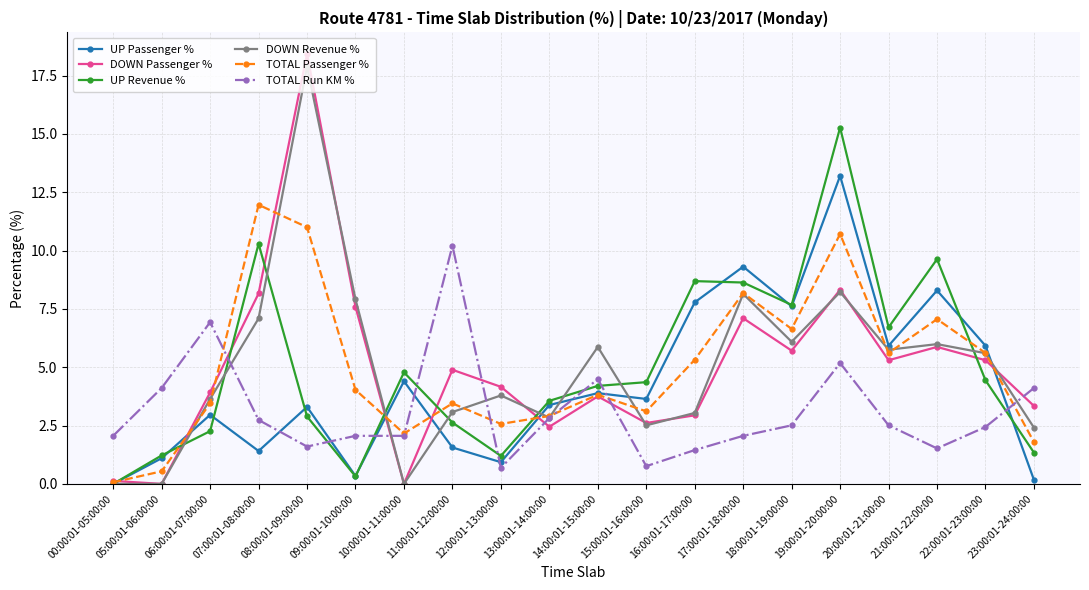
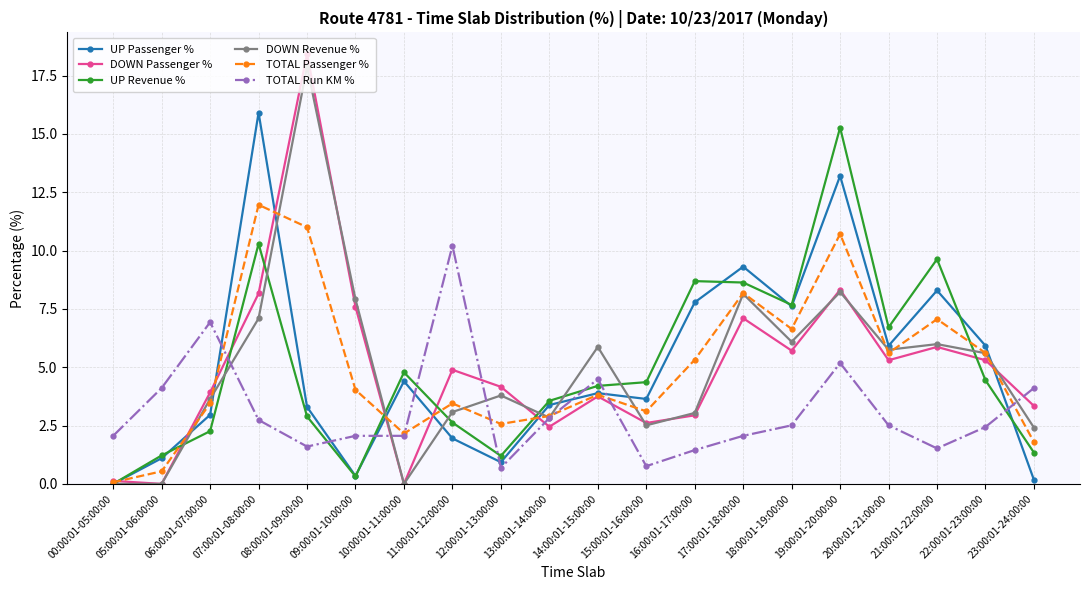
  {
    "UP Passenger %": {
      "05:00:01-06:00:00": 1.1,
      "06:00:01-07:00:00": 3.0,
-     "07:00:01-08:00:00": 1.4,
+     "07:00:01-08:00:00": 15.9,
      "08:00:01-09:00:00": 3.3,
      "10:00:01-11:00:00": 4.4,
-     "11:00:01-12:00:00": 1.6,
+     "11:00:01-12:00:00": 2.0,
      "12:00:01-13:00:00": 0.9,
      "13:00:01-14:00:00": 3.4,
      "15:00:01-16:00:00": 3.6,
      "16:00:01-17:00:00": 7.8,
      "17:00:01-18:00:00": 9.3,
      "19:00:01-20:00:00": 13.2,
      "20:00:01-21:00:00": 5.9,
      "21:00:01-22:00:00": 8.3,
      "22:00:01-23:00:00": 5.9,
      "23:00:01-24:00:00": 0.2
    },
    "DOWN Passenger %": {
      "06:00:01-07:00:00": 3.9,
      "07:00:01-08:00:00": 8.2,
      "09:00:01-10:00:00": 7.6,
      "11:00:01-12:00:00": 4.9,
      "12:00:01-13:00:00": 4.2,
      "13:00:01-14:00:00": 2.5,
      "17:00:01-18:00:00": 7.1,
      "18:00:01-19:00:00": 5.7,
      "20:00:01-21:00:00": 5.3,
      "21:00:01-22:00:00": 5.9,
      "22:00:01-23:00:00": 5.3,
      "23:00:01-24:00:00": 3.3
    },
    "UP Revenue %": {
      "05:00:01-06:00:00": 1.2,
      "06:00:01-07:00:00": 2.3,
      "07:00:01-08:00:00": 10.3,
      "08:00:01-09:00:00": 2.9,
      "10:00:01-11:00:00": 4.8,
      "11:00:01-12:00:00": 2.6,
      "12:00:01-13:00:00": 1.2,
      "13:00:01-14:00:00": 3.6,
      "14:00:01-15:00:00": 4.2,
      "15:00:01-16:00:00": 4.4,
      "16:00:01-17:00:00": 8.7,
      "17:00:01-18:00:00": 8.6,
      "19:00:01-20:00:00": 15.3,
      "20:00:01-21:00:00": 6.7,
      "21:00:01-22:00:00": 9.6,
      "22:00:01-23:00:00": 4.4,
      "23:00:01-24:00:00": 1.3
    },
    "DOWN Revenue %": {
      "06:00:01-07:00:00": 3.6,
      "07:00:01-08:00:00": 7.1,
      "09:00:01-10:00:00": 7.9,
      "11:00:01-12:00:00": 3.1,
      "12:00:01-13:00:00": 3.8,
      "14:00:01-15:00:00": 5.9,
      "18:00:01-19:00:00": 6.1,
      "20:00:01-21:00:00": 5.8,
      "21:00:01-22:00:00": 6.0,
      "23:00:01-24:00:00": 2.4
    },
    "TOTAL Passenger %": {
      "05:00:01-06:00:00": 0.5,
      "06:00:01-07:00:00": 3.5,
      "07:00:01-08:00:00": 12.0,
      "08:00:01-09:00:00": 11.0,
      "09:00:01-10:00:00": 4.0,
      "11:00:01-12:00:00": 3.5,
      "12:00:01-13:00:00": 2.6,
      "15:00:01-16:00:00": 3.1,
      "16:00:01-17:00:00": 5.3,
      "18:00:01-19:00:00": 6.6,
      "19:00:01-20:00:00": 10.7,
      "20:00:01-21:00:00": 5.6,
      "21:00:01-22:00:00": 7.1,
      "23:00:01-24:00:00": 1.8
    },
    "TOTAL Run KM %": {
      "00:00:01-05:00:00": 2.1,
      "05:00:01-06:00:00": 4.1,
      "06:00:01-07:00:00": 6.9,
      "07:00:01-08:00:00": 2.7,
      "08:00:01-09:00:00": 1.6,
      "09:00:01-10:00:00": 2.1,
      "11:00:01-12:00:00": 10.2,
      "12:00:01-13:00:00": 0.7,
      "14:00:01-15:00:00": 4.5,
      "15:00:01-16:00:00": 0.8,
      "16:00:01-17:00:00": 1.5,
      "17:00:01-18:00:00": 2.1,
      "18:00:01-19:00:00": 2.5,
      "19:00:01-20:00:00": 5.2,
      "20:00:01-21:00:00": 2.5,
      "21:00:01-22:00:00": 1.5,
      "22:00:01-23:00:00": 2.4,
      "23:00:01-24:00:00": 4.1
    }
  }
